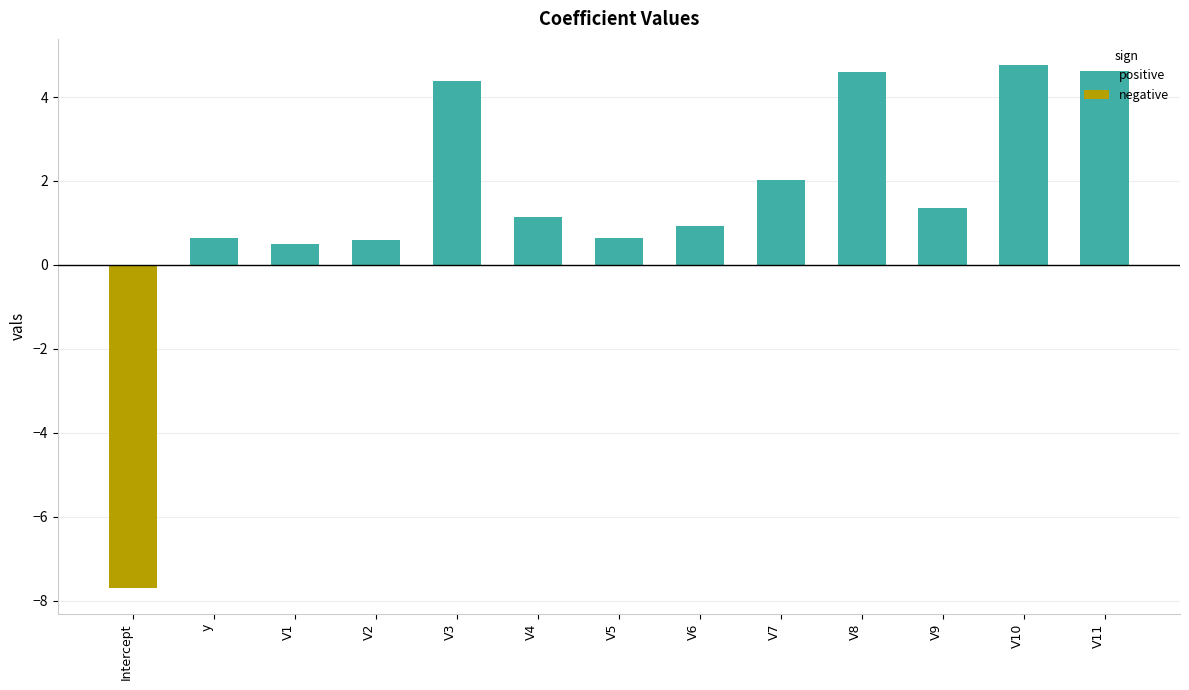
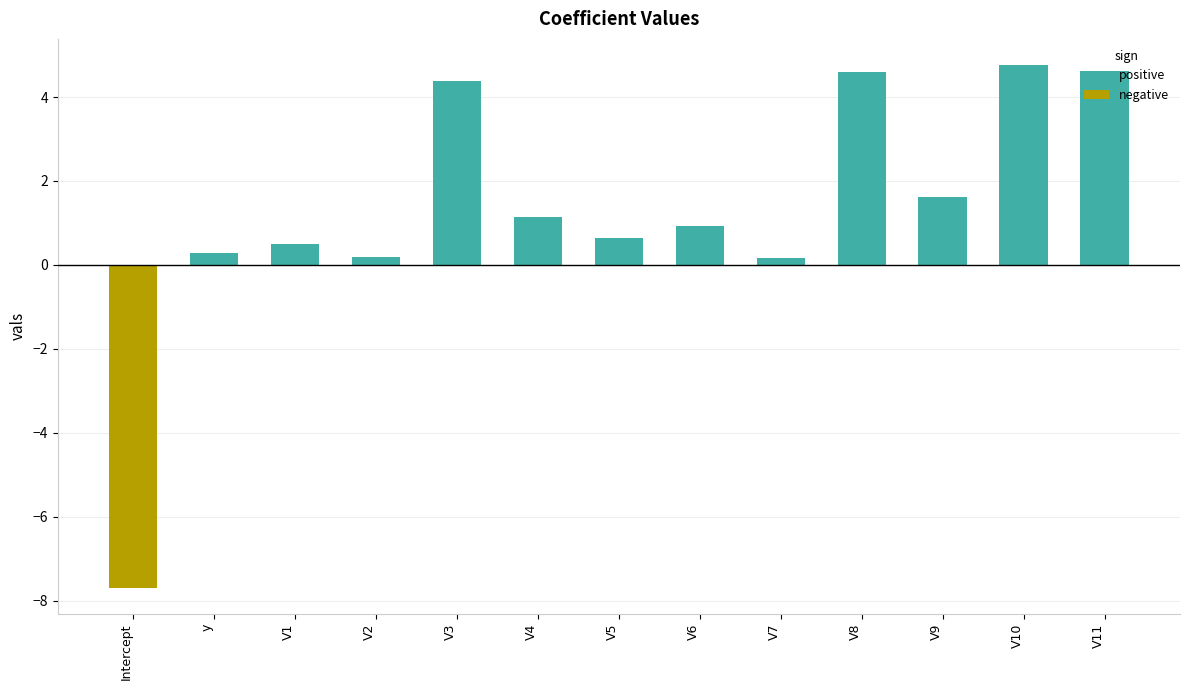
  {
    "positive": {
-     "y": 0.6,
+     "y": 0.3,
      "V1": 0.5,
-     "V2": 0.6,
+     "V2": 0.2,
      "V3": 4.4,
      "V4": 1.1,
      "V5": 0.6,
      "V6": 0.9,
-     "V7": 2.0,
+     "V7": 0.2,
      "V8": 4.6,
-     "V9": 1.4,
+     "V9": 1.6,
      "V10": 4.8,
      "V11": 4.6
    },
    "negative": {
      "Intercept": -7.7
    }
  }
